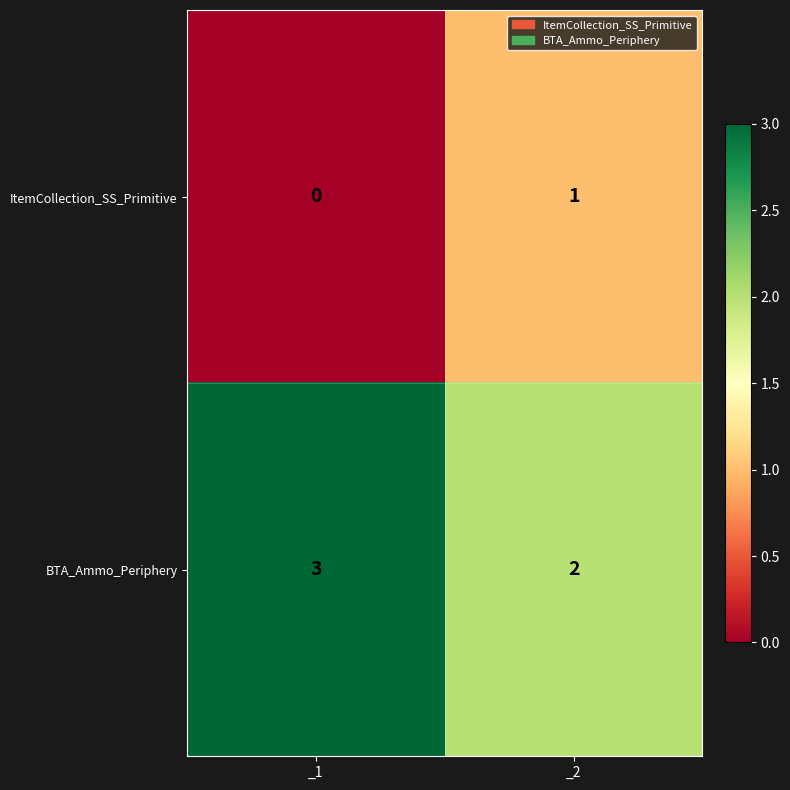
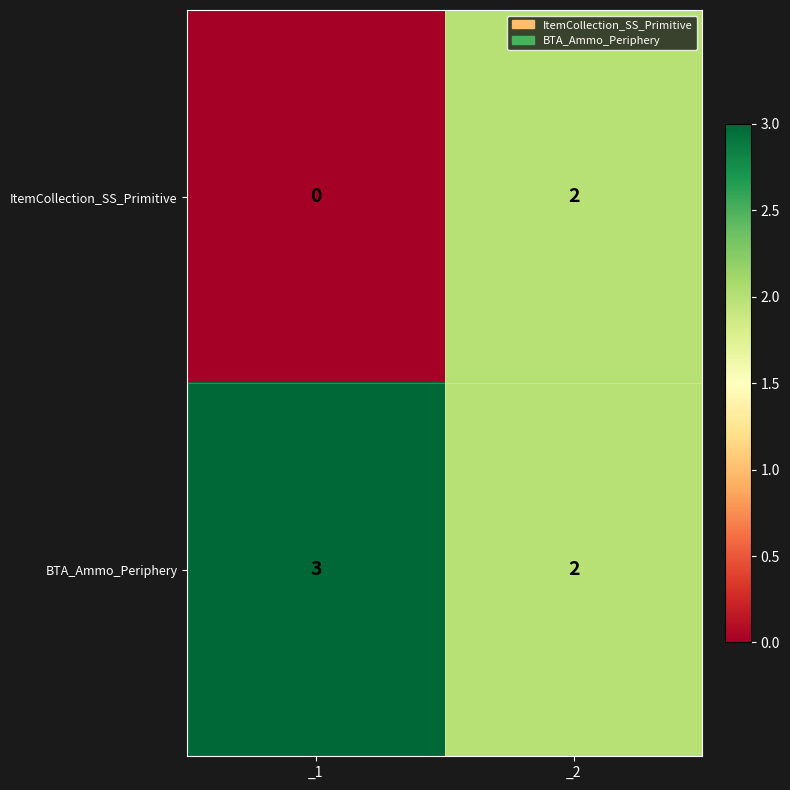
  {
    "ItemCollection_SS_Primitive": {
      "_1": 0,
-     "_2": 1
+     "_2": 2
    },
    "BTA_Ammo_Periphery": {
      "_1": 3,
      "_2": 2
    }
  }
